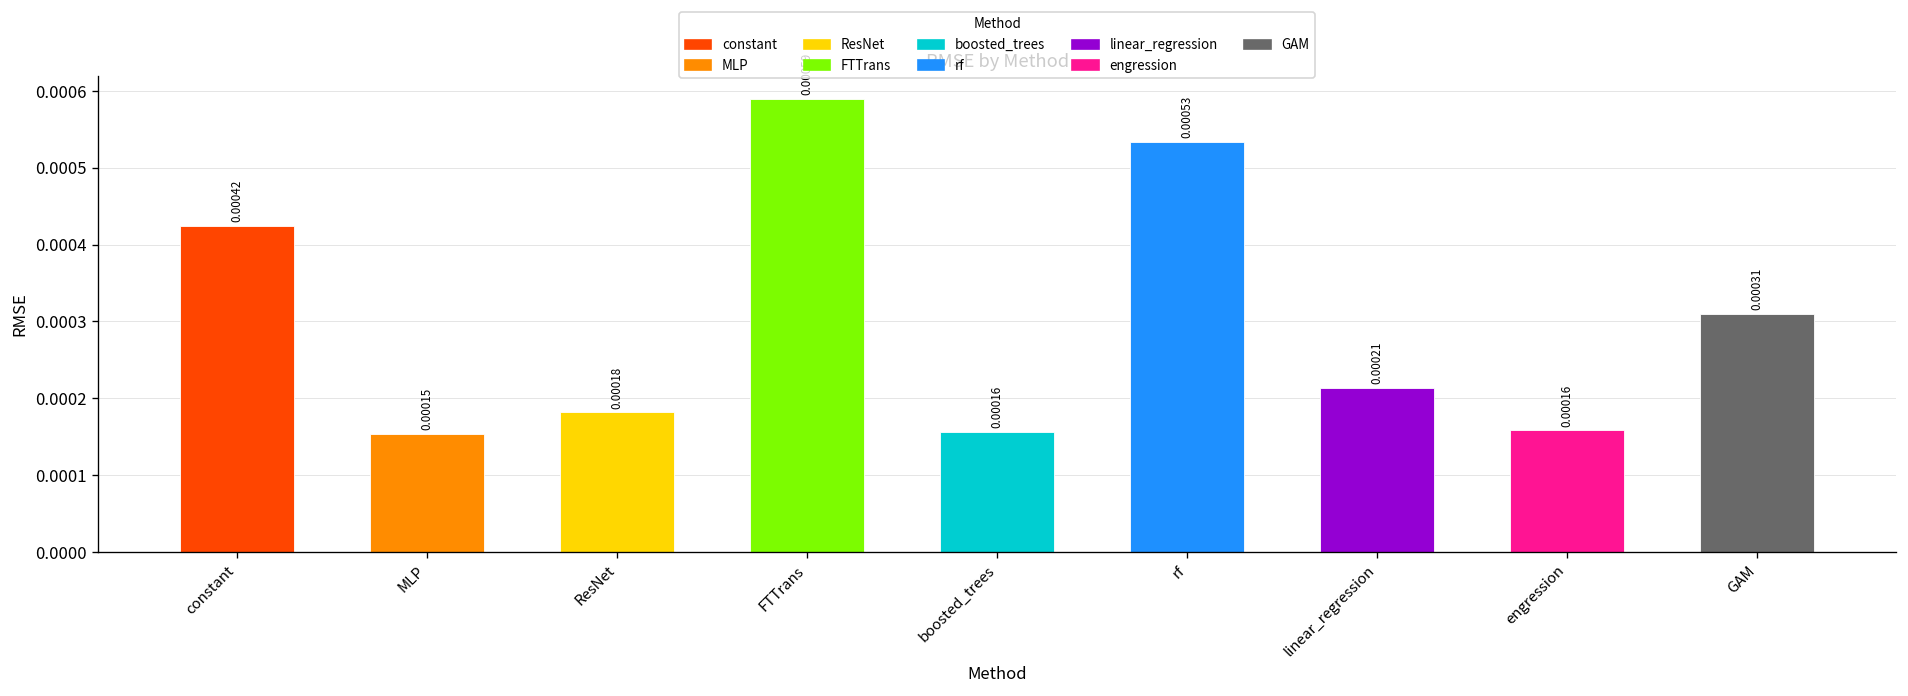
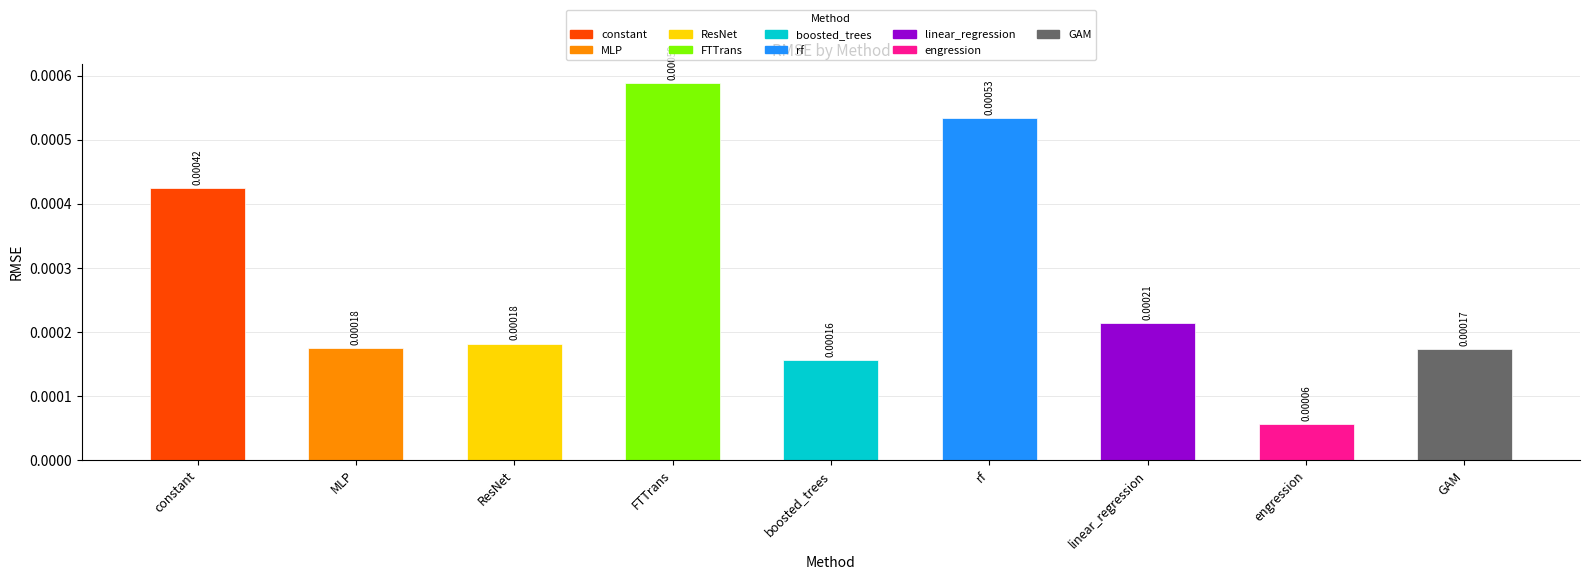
  {
    "constant": 0.00042,
-   "MLP": 0.00015,
+   "MLP": 0.00018,
    "ResNet": 0.00018,
    "boosted_trees": 0.00016,
    "rf": 0.00053,
    "linear_regression": 0.00021,
-   "engression": 0.00016,
-   "GAM": 0.00031
+   "engression": 0.00006,
+   "GAM": 0.00017
  }
